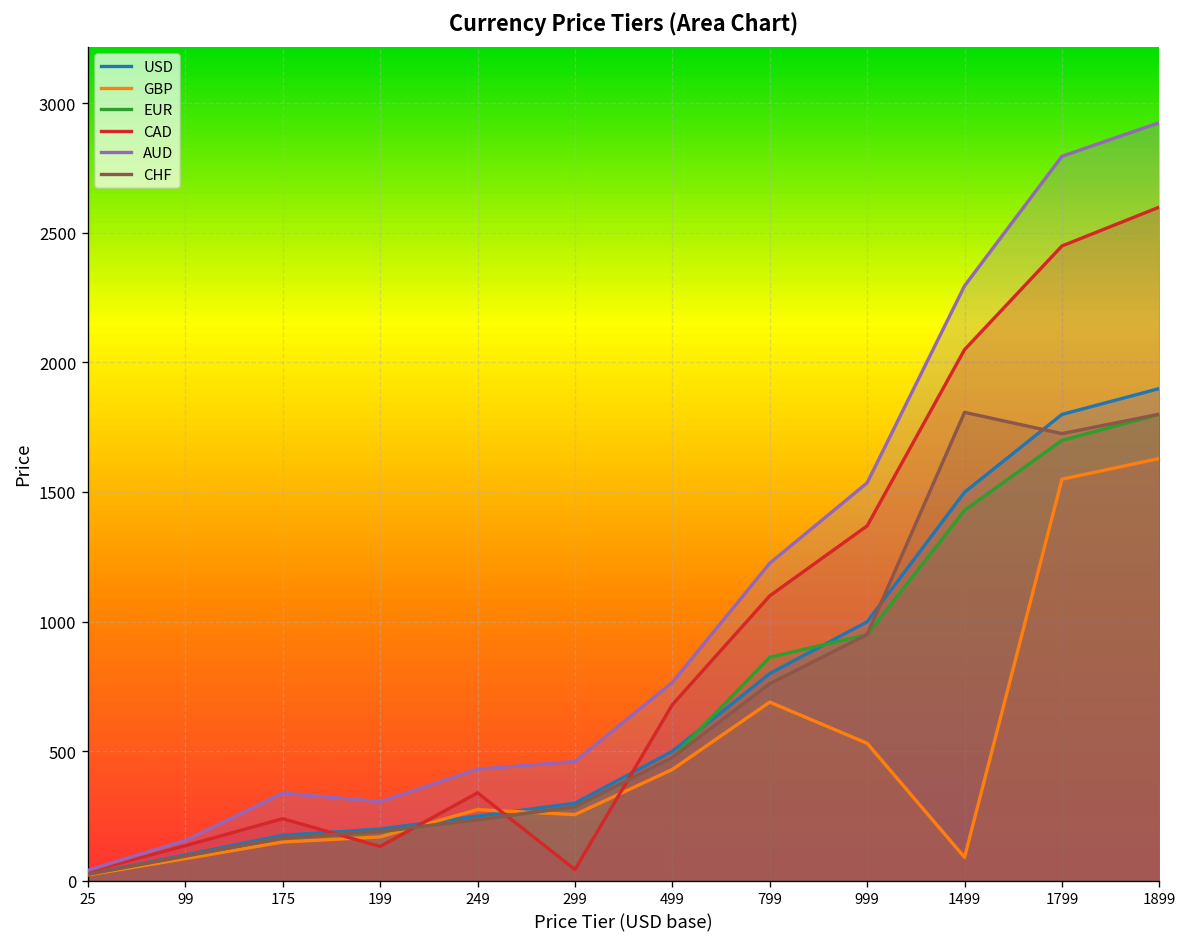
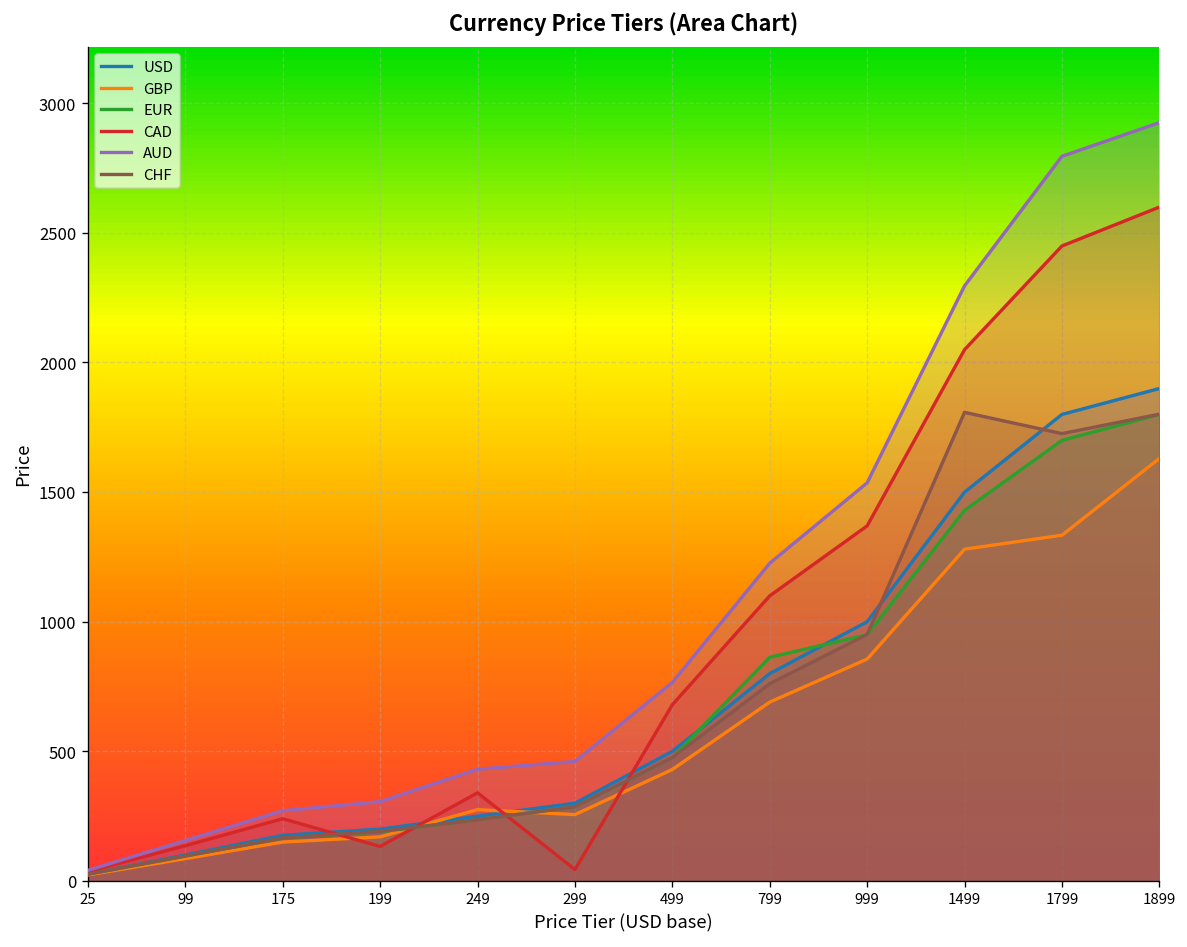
  {
    "USD": {
      "249": 250,
      "299": 300,
      "499": 500,
      "799": 800,
      "999": 1000,
      "1499": 1500,
      "1799": 1800,
      "1899": 1900
    },
    "GBP": {
      "175": 150,
      "199": 170,
      "249": 270,
      "299": 260,
      "499": 430,
      "799": 690,
-     "999": 530,
-     "1499": 90,
-     "1799": 1550,
+     "999": 860,
+     "1499": 1280,
+     "1799": 1330,
      "1899": 1630
    },
    "EUR": {
      "799": 860,
      "1499": 1430,
      "1799": 1700
    },
    "CAD": {
      "99": 140,
      "175": 240,
      "199": 130,
      "249": 340,
      "299": 40,
      "499": 680,
      "799": 1100,
      "999": 1370,
      "1499": 2050,
      "1799": 2450,
      "1899": 2600
    },
    "AUD": {
      "99": 160,
-     "175": 340,
+     "175": 270,
      "199": 310,
      "249": 430,
      "299": 460,
      "499": 770,
      "799": 1230,
      "999": 1540,
      "1499": 2300,
      "1799": 2800,
      "1899": 2930
    },
    "CHF": {
      "799": 760,
      "1499": 1810,
      "1799": 1730
    }
  }
